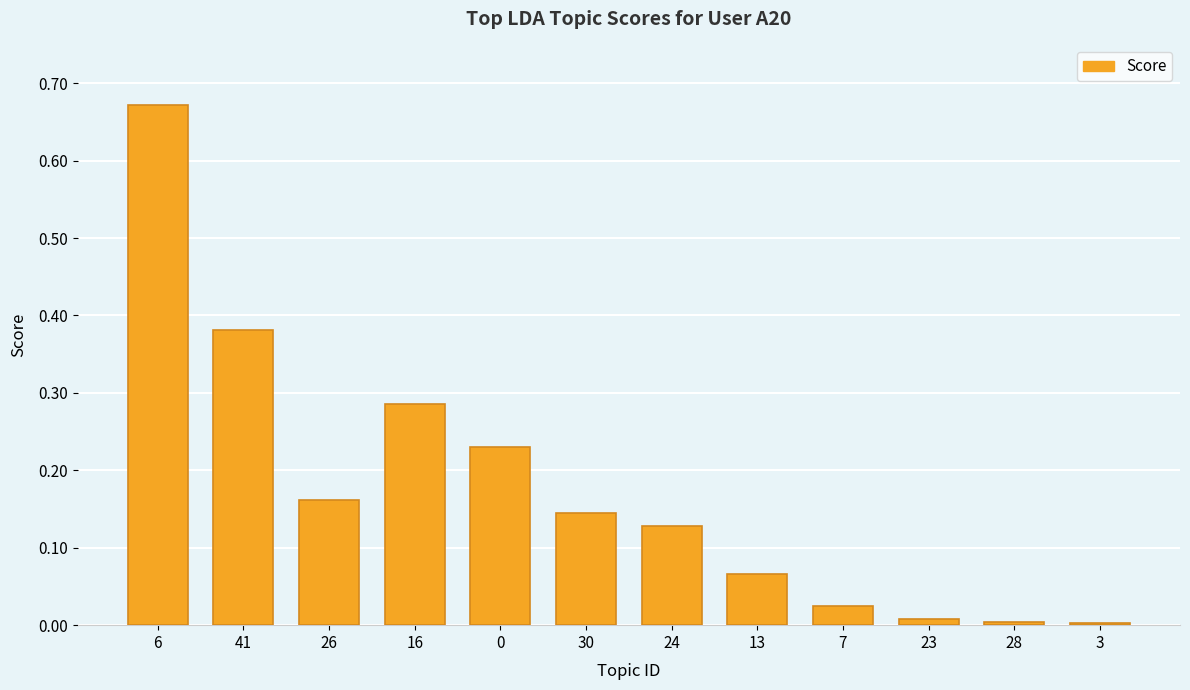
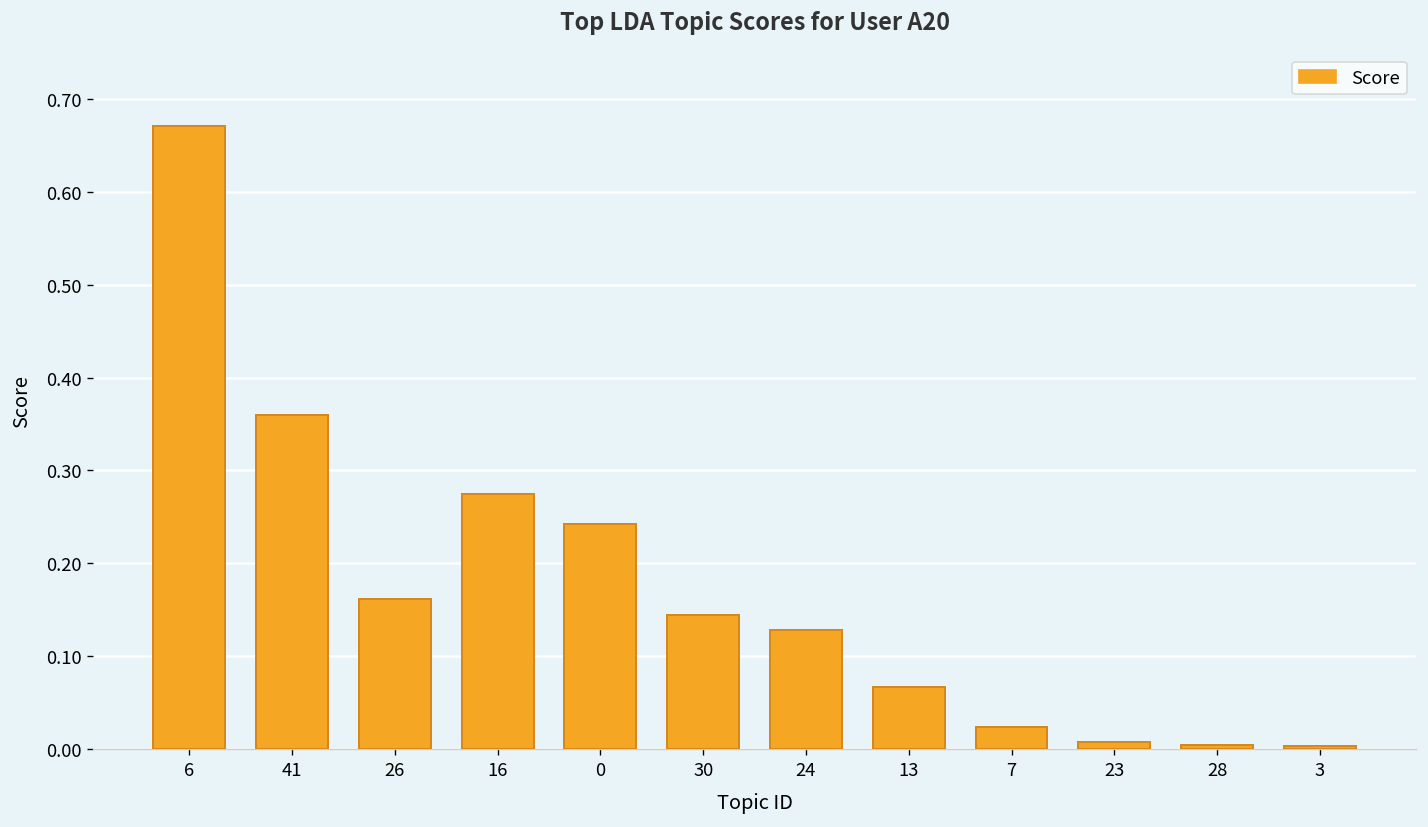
  {
    "6": 0.67,
-   "41": 0.38,
+   "41": 0.36,
    "26": 0.16,
-   "16": 0.29,
-   "0": 0.23,
+   "16": 0.27,
+   "0": 0.24,
    "30": 0.14,
    "24": 0.13,
    "13": 0.07,
    "7": 0.02,
    "23": 0.01,
    "28": 0.00,
    "3": 0.00
  }
